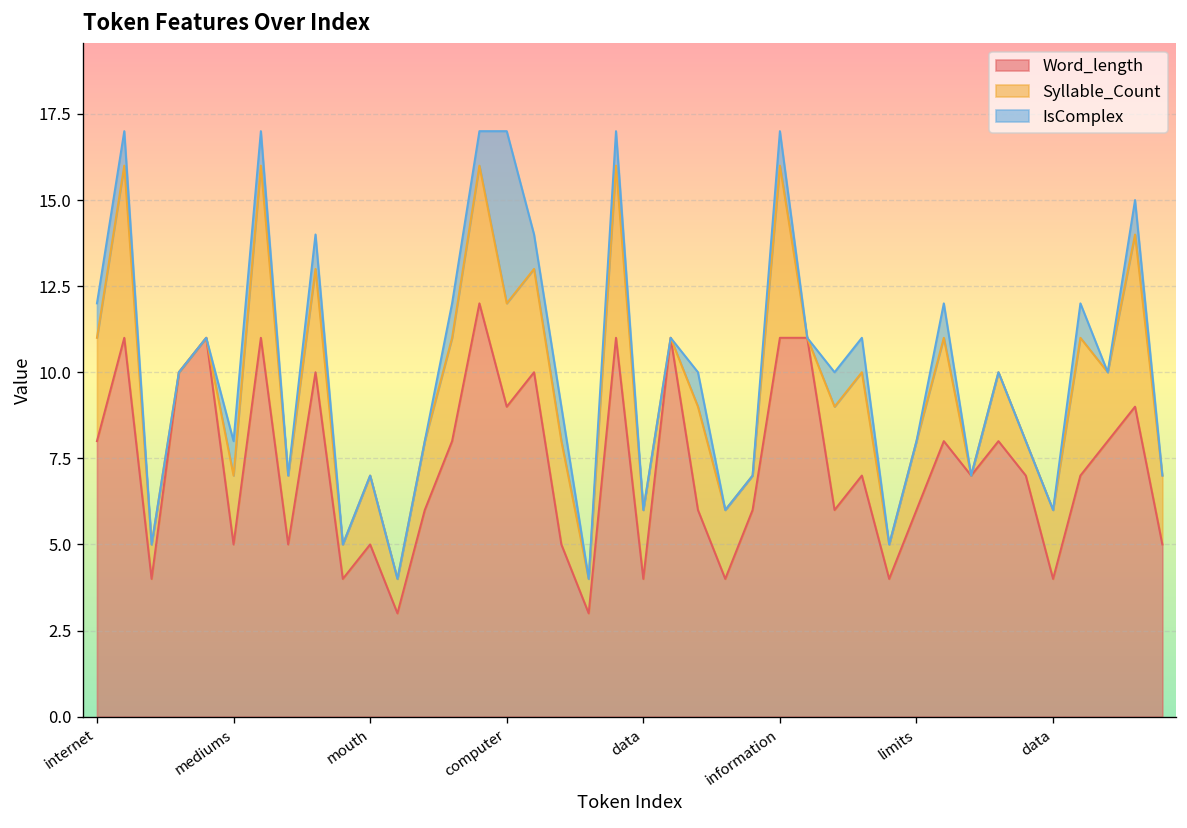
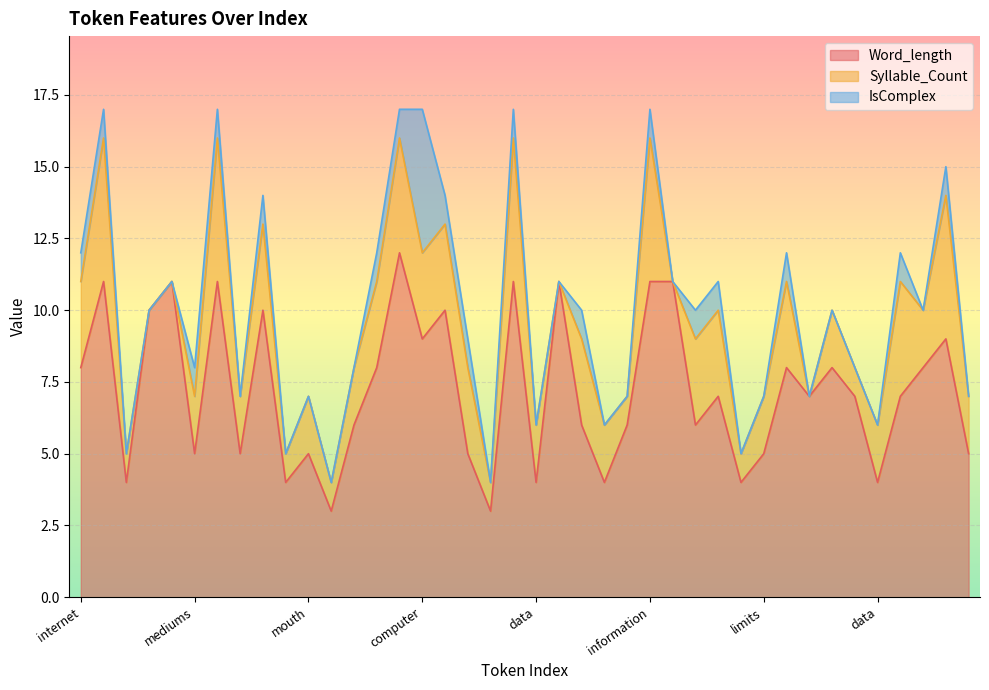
  {
    "Word_length": {
      "mediums": 5,
      "mouth": 5,
      "computer": 9,
-     "limits": 6
+     "limits": 5
    },
    "Syllable_Count": {
      "mediums": 2,
      "computer": 3
    },
    "IsComplex": {
      "mediums": 1,
      "computer": 5
    }
  }
